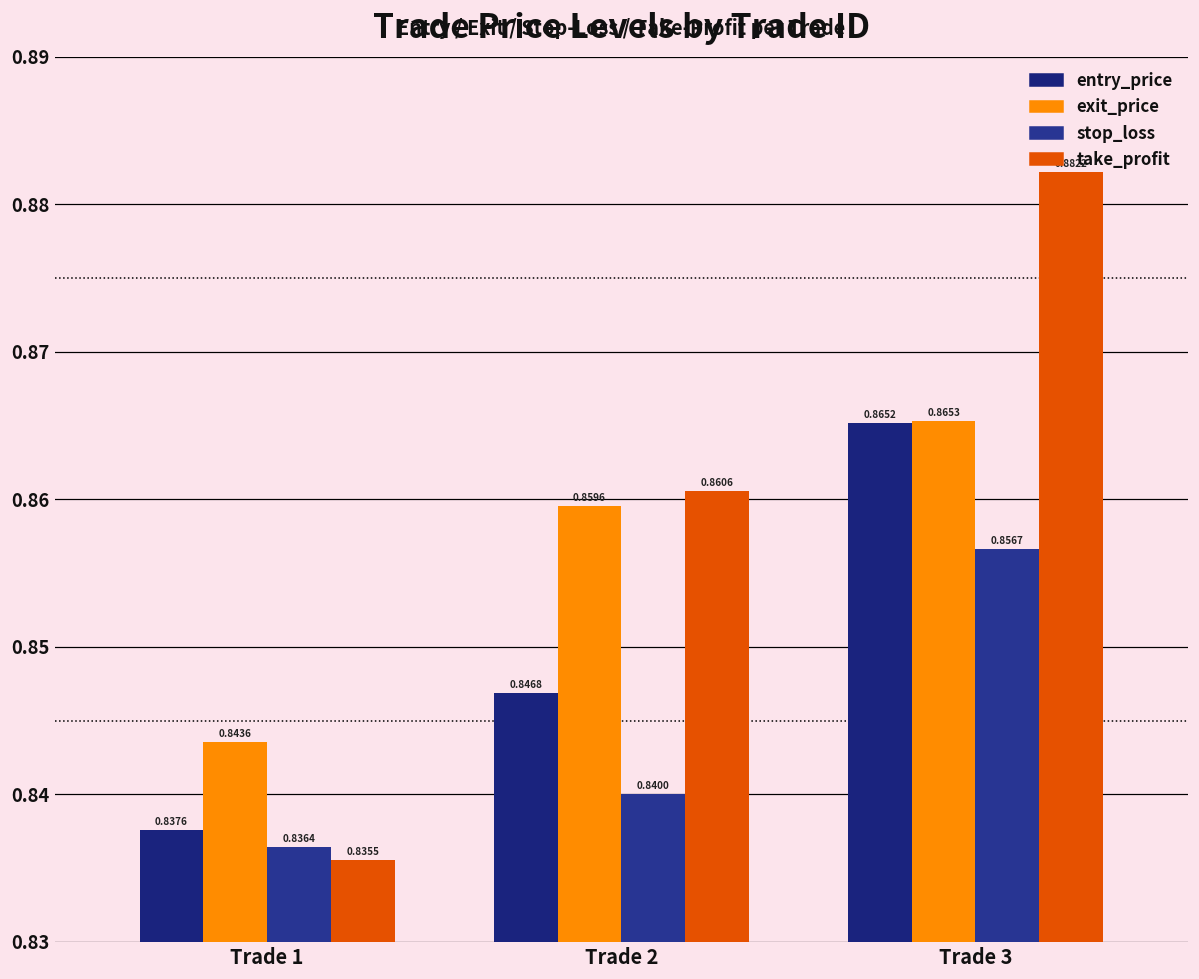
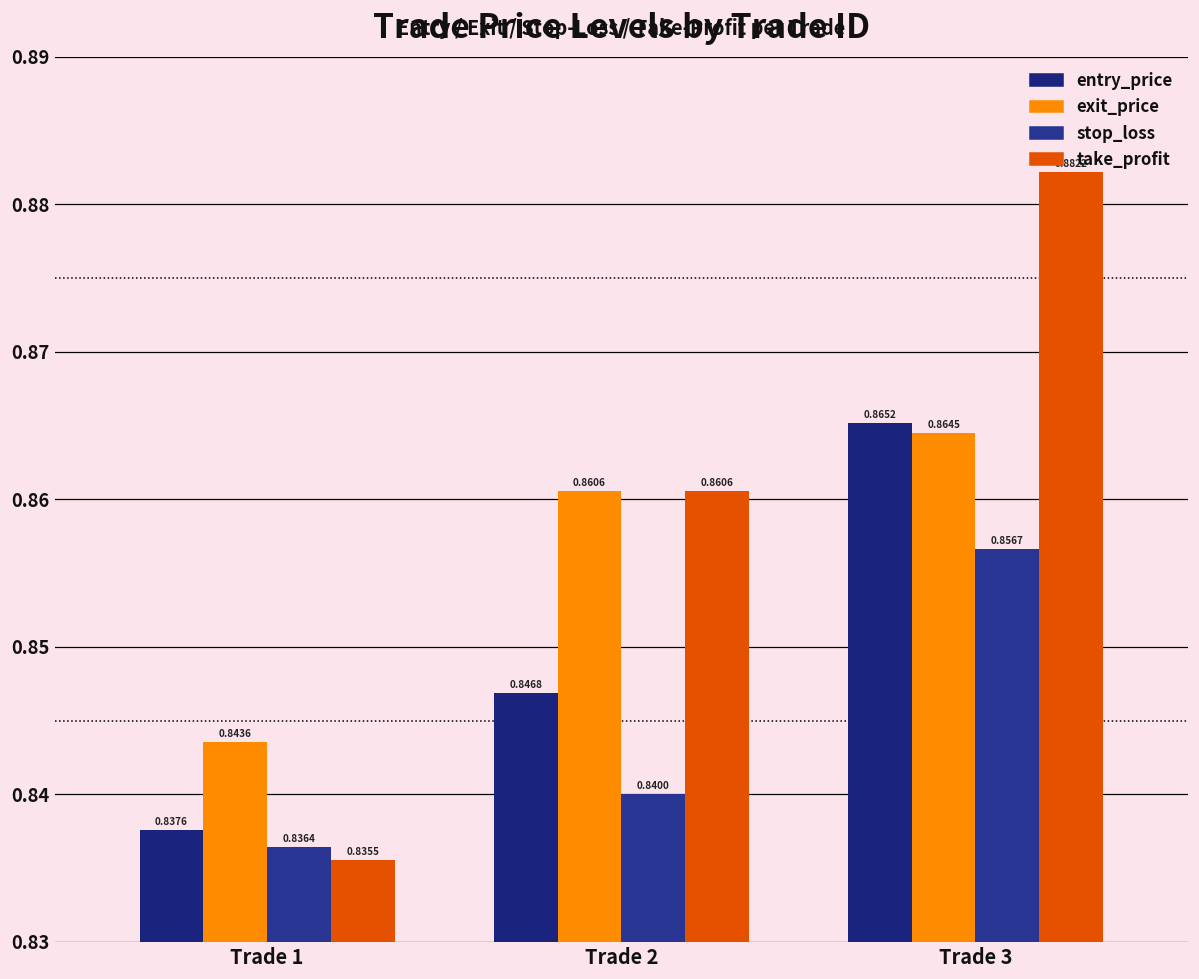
  {
    "exit_price": {
      "Trade 1": 0.8436,
-     "Trade 2": 0.8596,
-     "Trade 3": 0.8653
+     "Trade 2": 0.8606,
+     "Trade 3": 0.8645
    },
    "take_profit": {
      "Trade 1": 0.8355,
      "Trade 2": 0.8606,
      "Trade 3": 0.8822
    }
  }
